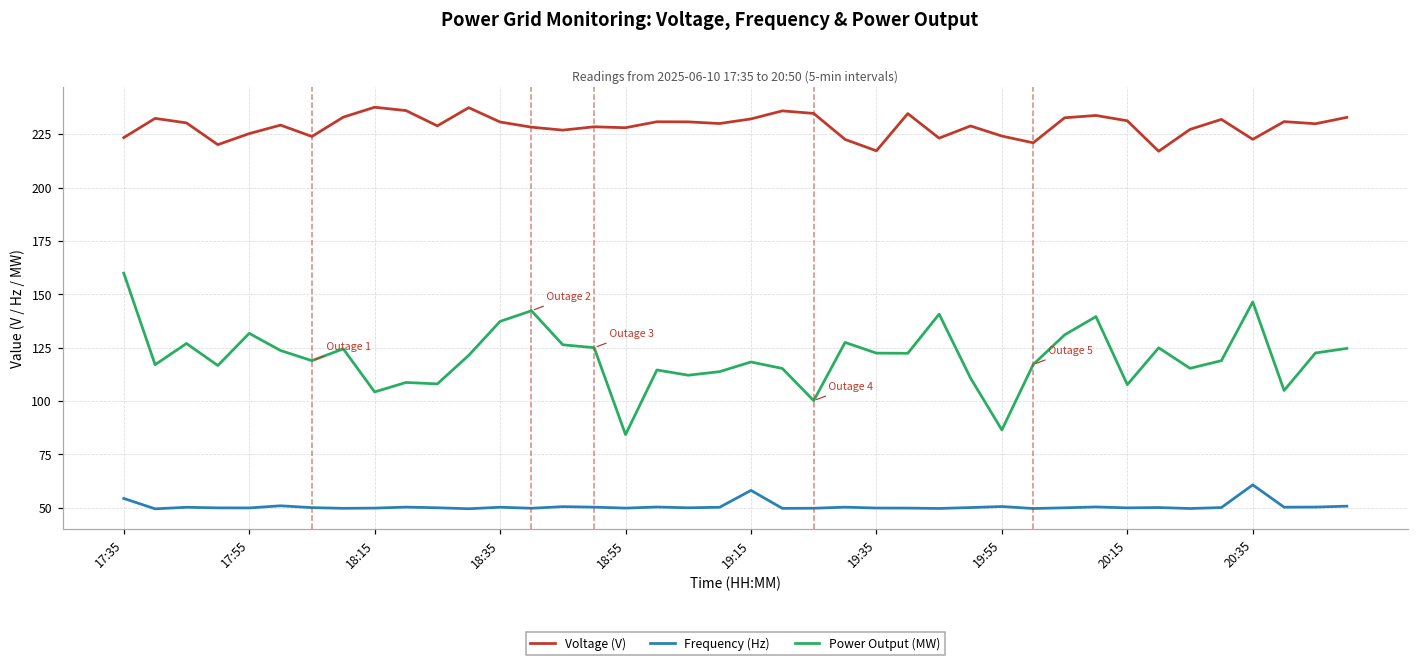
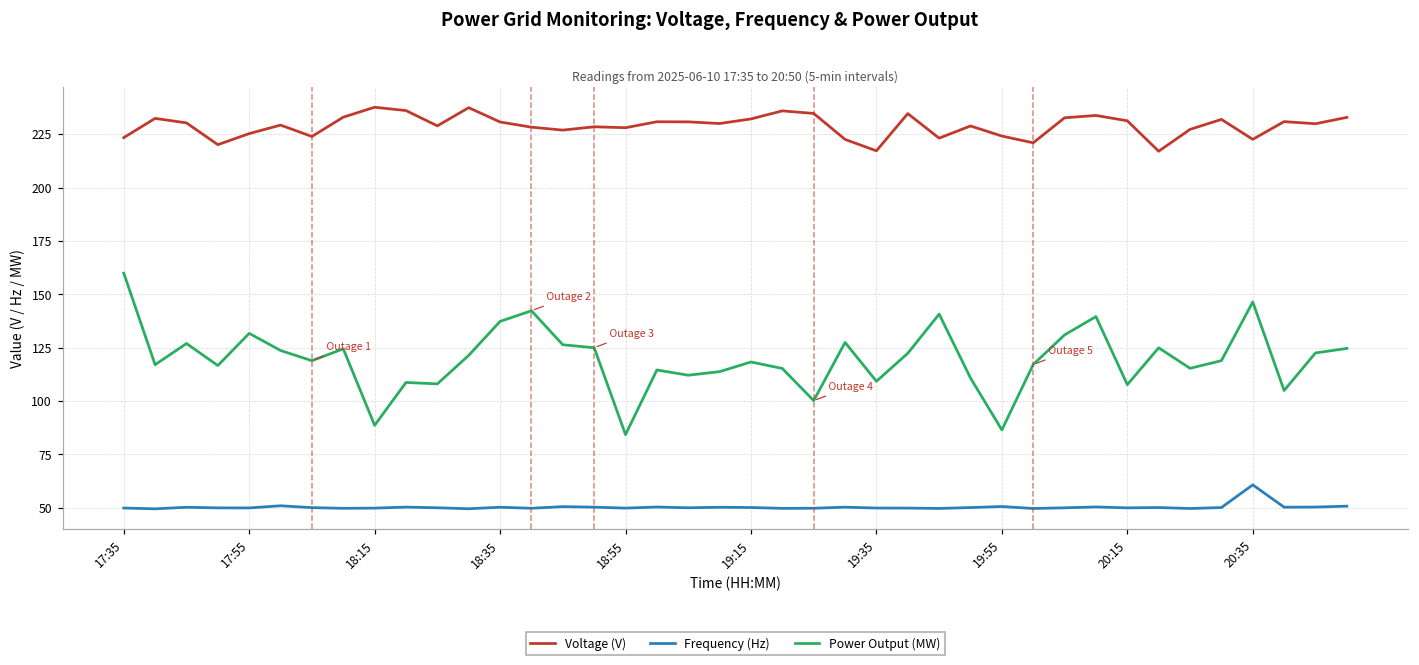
  {
    "Voltage (V)": {
      "17:35": 223,
      "17:55": 225,
      "18:15": 238,
      "18:35": 231,
      "18:55": 228,
      "19:15": 232,
      "19:35": 217,
      "19:55": 224,
      "20:15": 231,
      "20:35": 223
    },
    "Frequency (Hz)": {
-     "17:35": 54,
+     "17:35": 50,
      "17:55": 50,
      "18:15": 50,
      "18:35": 50,
      "18:55": 50,
-     "19:15": 58,
+     "19:15": 50,
      "19:35": 50,
      "19:55": 51,
      "20:15": 50,
      "20:35": 61
    },
    "Power Output (MW)": {
      "17:35": 160,
      "17:55": 132,
-     "18:15": 104,
+     "18:15": 89,
      "18:35": 137,
      "18:55": 84,
      "19:15": 118,
-     "19:35": 122,
+     "19:35": 109,
      "19:55": 87,
      "20:15": 108,
      "20:35": 146
    }
  }
